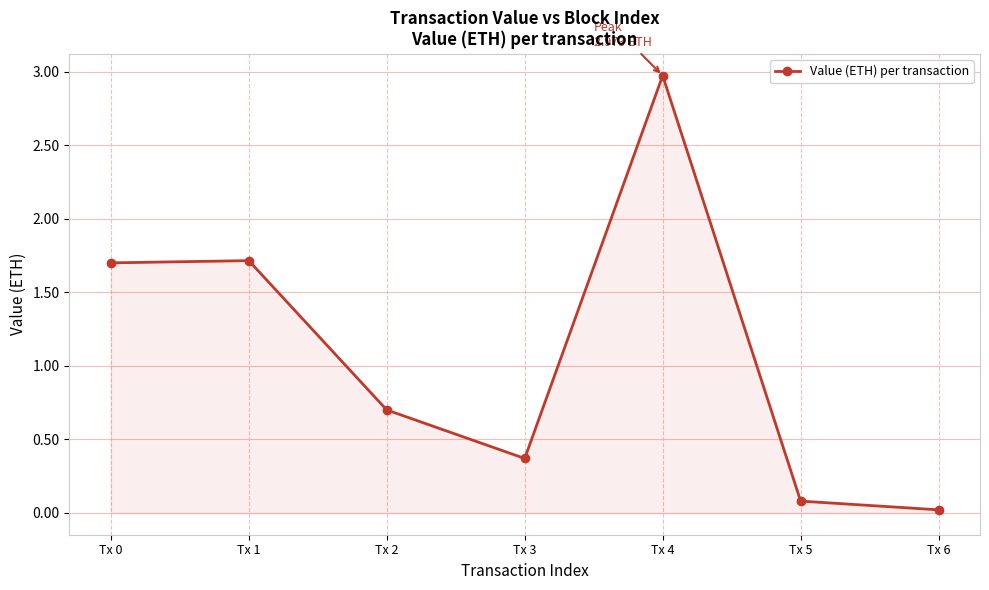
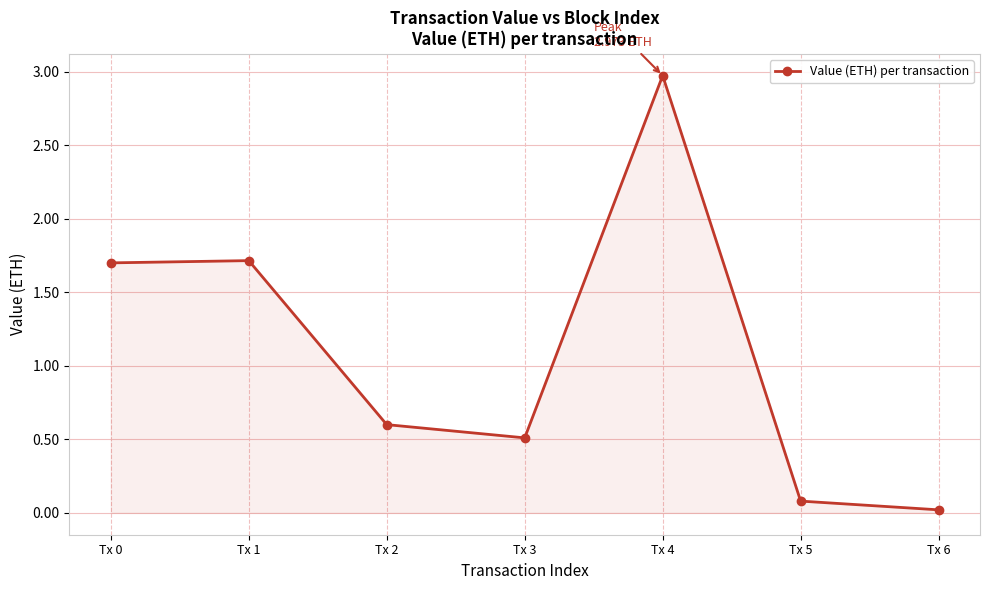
  {
    "Tx 0": 1.70,
    "Tx 1": 1.72,
-   "Tx 2": 0.7,
-   "Tx 3": 0.37,
+   "Tx 2": 0.6,
+   "Tx 3": 0.51,
    "Tx 5": 0.08,
    "Tx 6": 0.02
  }
